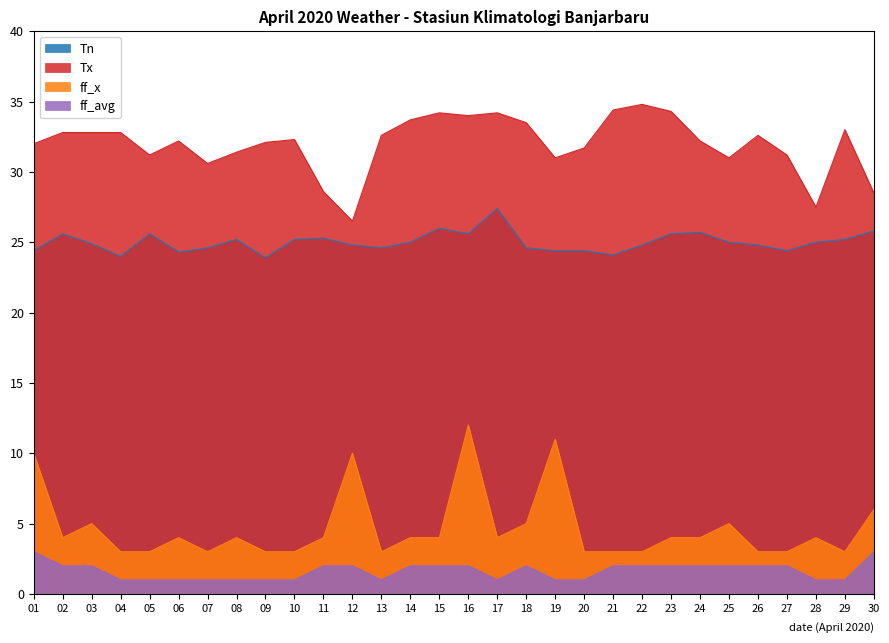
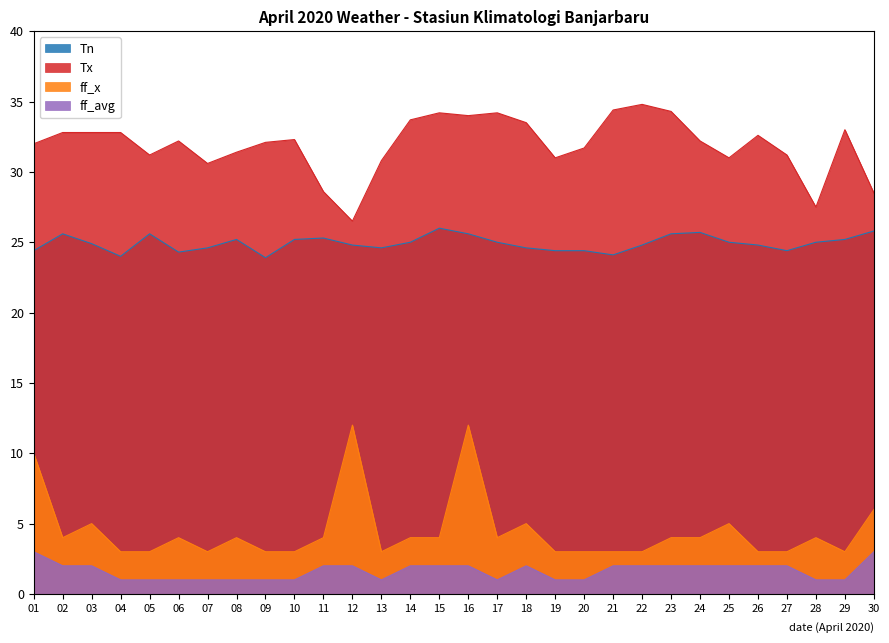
  {
    "Tn": {
      "01": 24.4,
      "02": 25.6,
      "03": 24.9,
      "04": 24.0,
      "05": 25.6,
      "06": 24.3,
      "07": 24.6,
      "08": 25.2,
      "09": 23.9,
      "10": 25.2,
      "11": 25.3,
      "12": 24.8,
      "13": 24.6,
      "14": 25.0,
      "15": 26.0,
      "16": 25.6,
-     "17": 27.4,
+     "17": 25.0,
      "18": 24.6,
      "19": 24.4,
      "20": 24.4,
      "21": 24.1,
      "22": 24.8,
      "23": 25.6,
      "24": 25.7,
      "25": 25.0,
      "26": 24.8,
      "27": 24.4,
      "28": 25.0,
      "29": 25.2,
      "30": 25.8
    },
    "Tx": {
      "01": 32.0,
      "02": 32.8,
      "03": 32.8,
      "04": 32.8,
      "05": 31.2,
      "06": 32.2,
      "07": 30.6,
      "08": 31.4,
      "09": 32.1,
      "10": 32.3,
      "11": 28.6,
      "12": 26.5,
-     "13": 32.6,
+     "13": 30.8,
      "14": 33.7,
      "15": 34.2,
      "16": 34.0,
      "17": 34.2,
      "18": 33.5,
      "19": 31.0,
      "20": 31.7,
      "21": 34.4,
      "22": 34.8,
      "23": 34.3,
      "24": 32.2,
      "25": 31.0,
      "26": 32.6,
      "27": 31.2,
      "28": 27.5,
      "29": 33.0,
      "30": 28.5
    },
    "ff_x": {
      "01": 10,
      "02": 4,
      "03": 5,
      "04": 3,
      "05": 3,
      "06": 4,
      "07": 3,
      "08": 4,
      "09": 3,
      "10": 3,
      "11": 4,
-     "12": 10,
+     "12": 12,
      "13": 3,
      "14": 4,
      "15": 4,
      "16": 12,
      "17": 4,
      "18": 5,
-     "19": 11,
+     "19": 3,
      "20": 3,
      "21": 3,
      "22": 3,
      "23": 4,
      "24": 4,
      "25": 5,
      "26": 3,
      "27": 3,
      "28": 4,
      "29": 3,
      "30": 6
    },
    "ff_avg": {
      "01": 3.0,
      "02": 2.0,
      "03": 2.0,
      "04": 1.0,
      "05": 1.0,
      "06": 1.0,
      "07": 1.0,
      "08": 1.0,
      "09": 1.0,
      "10": 1.0,
      "11": 2.0,
      "12": 2.0,
      "13": 1.0,
      "14": 2.0,
      "15": 2.0,
      "16": 2.0,
      "17": 1.0,
      "18": 2.0,
      "19": 1.0,
      "20": 1.0,
      "21": 2.0,
      "22": 2.0,
      "23": 2.0,
      "24": 2.0,
      "25": 2.0,
      "26": 2.0,
      "27": 2.0,
      "28": 1.0,
      "29": 1.0,
      "30": 3.0
    }
  }
